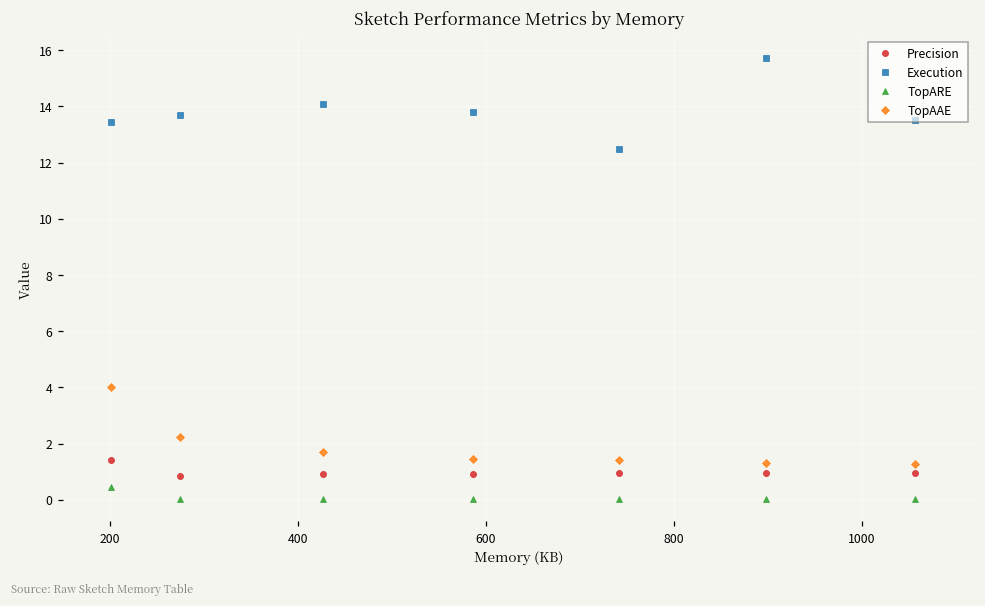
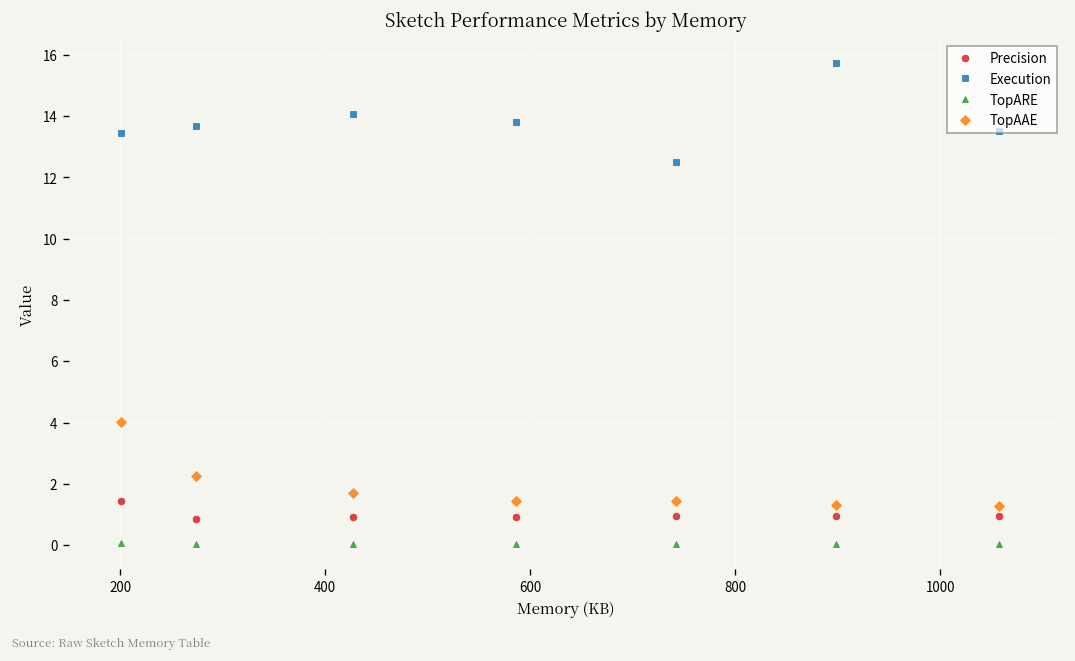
  {
    "Precision": {
      "200": 1.4
    },
    "Execution": {
      "200": 13.4
    },
    "TopARE": {
-     "200": 0.5
+     "200": 0.1
    },
    "TopAAE": {
      "200": 4.0
    }
  }
